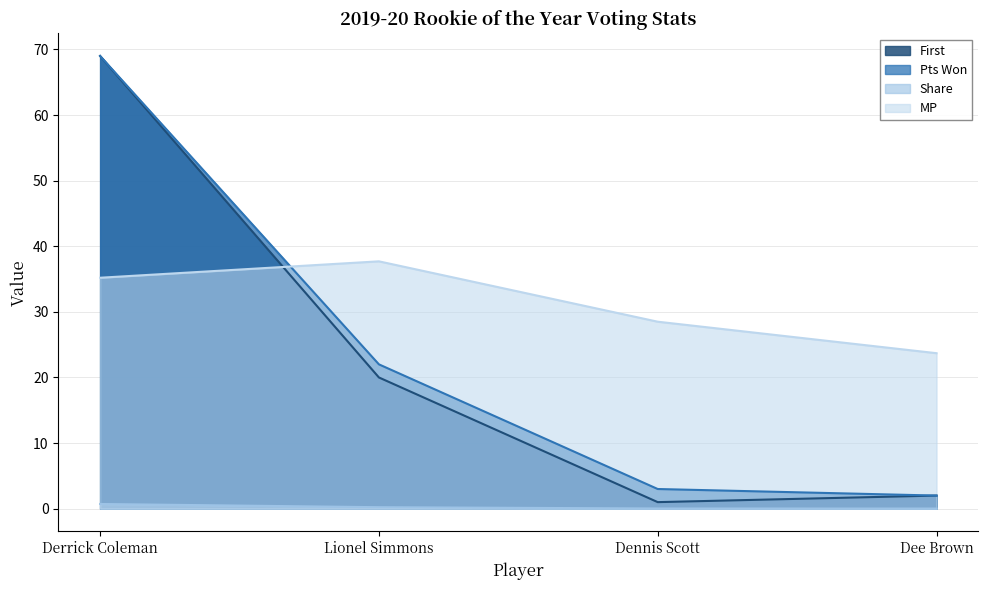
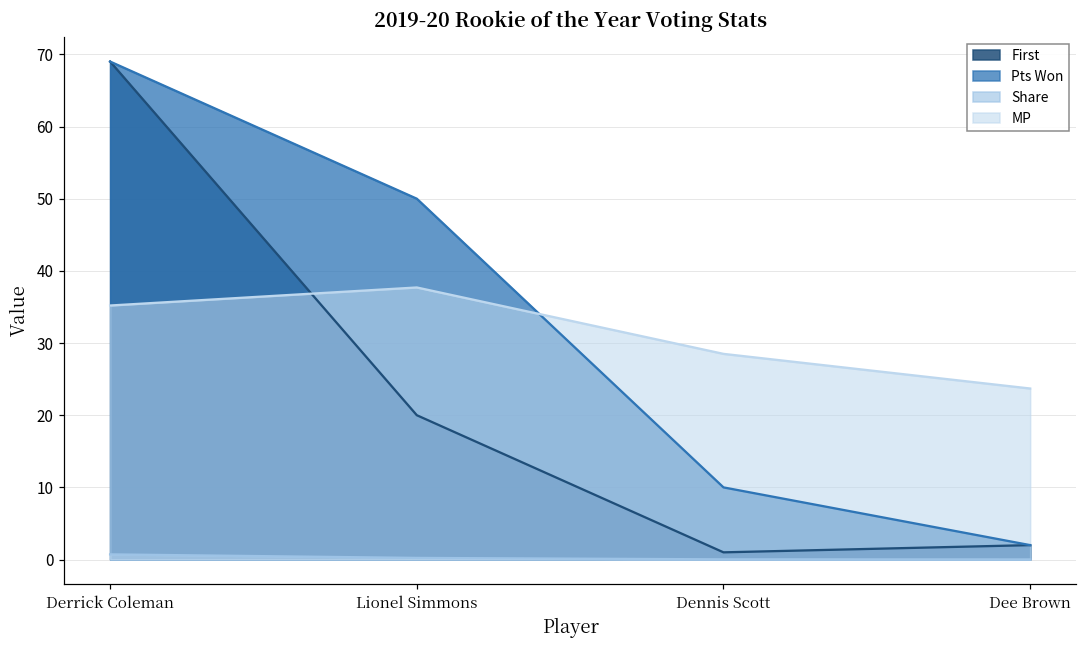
  {
    "First": {
      "Lionel Simmons": 20,
      "Dennis Scott": 1
    },
    "Pts Won": {
-     "Lionel Simmons": 22,
-     "Dennis Scott": 3
+     "Lionel Simmons": 50,
+     "Dennis Scott": 10
    }
  }
